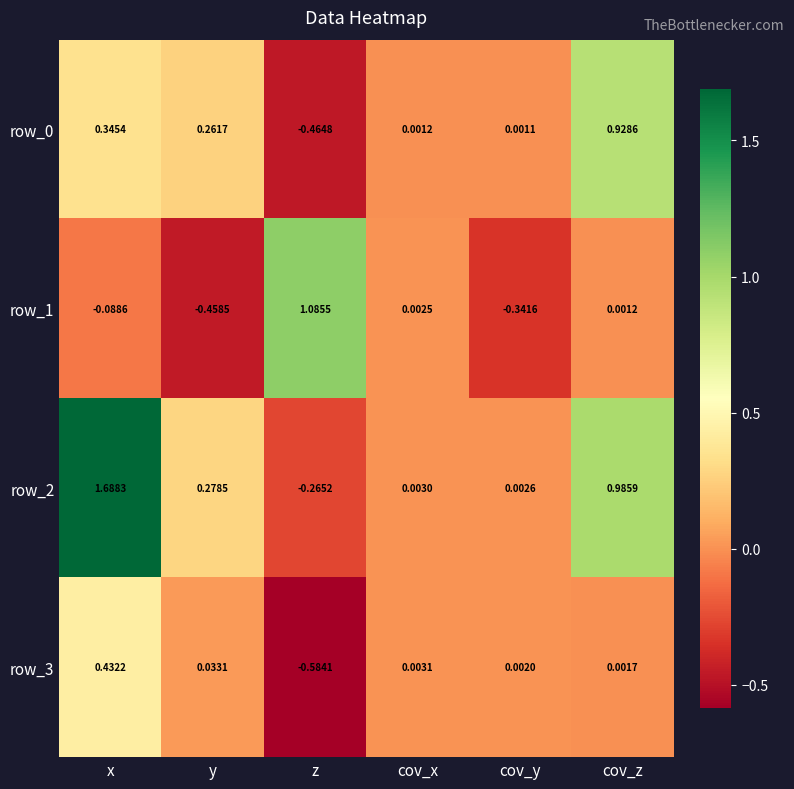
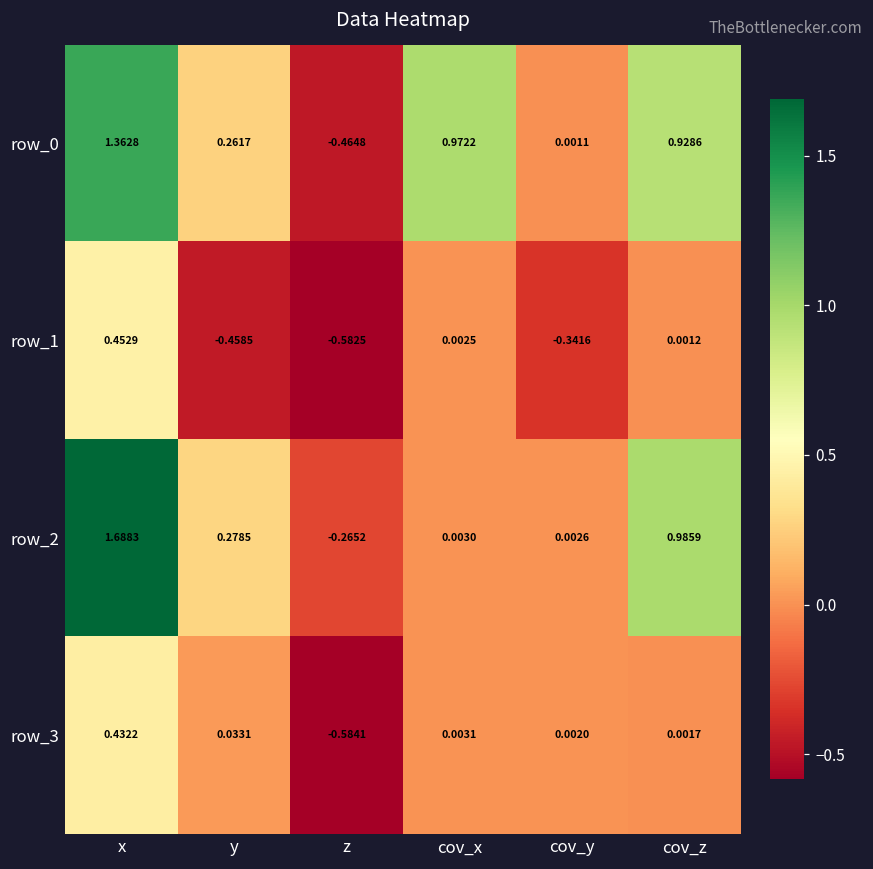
  {
    "row_0": {
-     "x": 0.3454,
+     "x": 1.3628,
      "y": 0.2617,
      "z": -0.4648,
-     "cov_x": 0.0012,
+     "cov_x": 0.9722,
      "cov_y": 0.0011,
      "cov_z": 0.9286
    },
    "row_1": {
-     "x": -0.0886,
+     "x": 0.4529,
      "y": -0.4585,
-     "z": 1.0855,
+     "z": -0.5825,
      "cov_x": 0.0025,
      "cov_y": -0.3416,
      "cov_z": 0.0012
    },
    "row_2": {
      "x": 1.6883,
      "y": 0.2785,
      "z": -0.2652,
      "cov_x": 0.0030,
      "cov_y": 0.0026,
      "cov_z": 0.9859
    },
    "row_3": {
      "x": 0.4322,
      "y": 0.0331,
      "z": -0.5841,
      "cov_x": 0.0031,
      "cov_y": 0.0020,
      "cov_z": 0.0017
    }
  }
